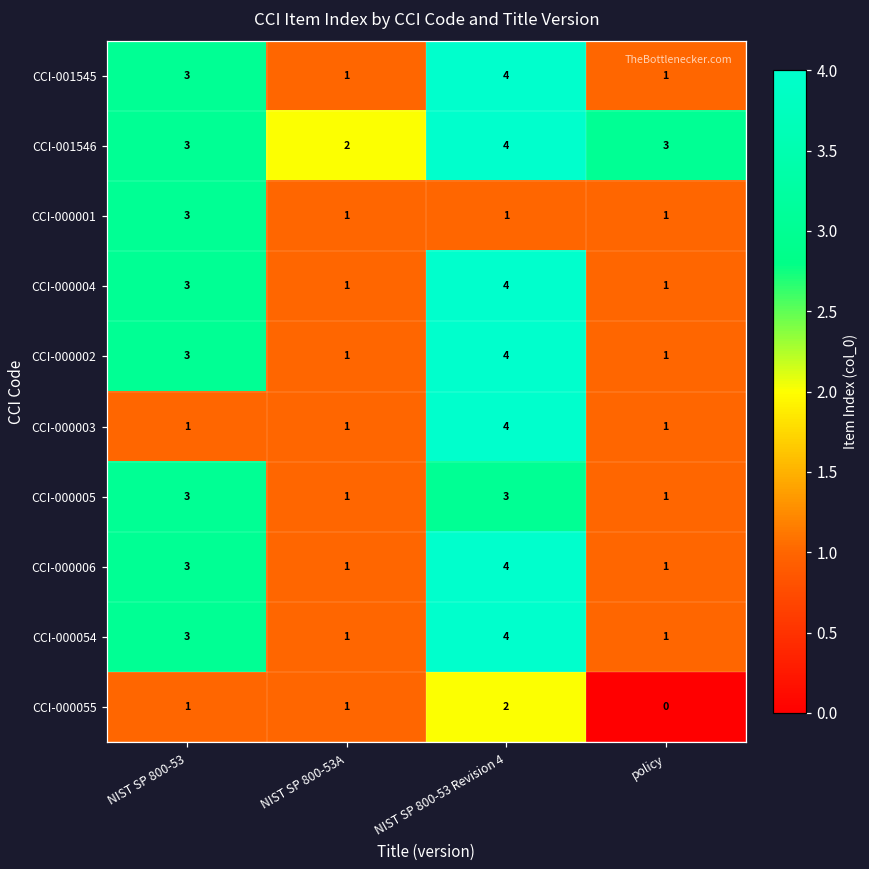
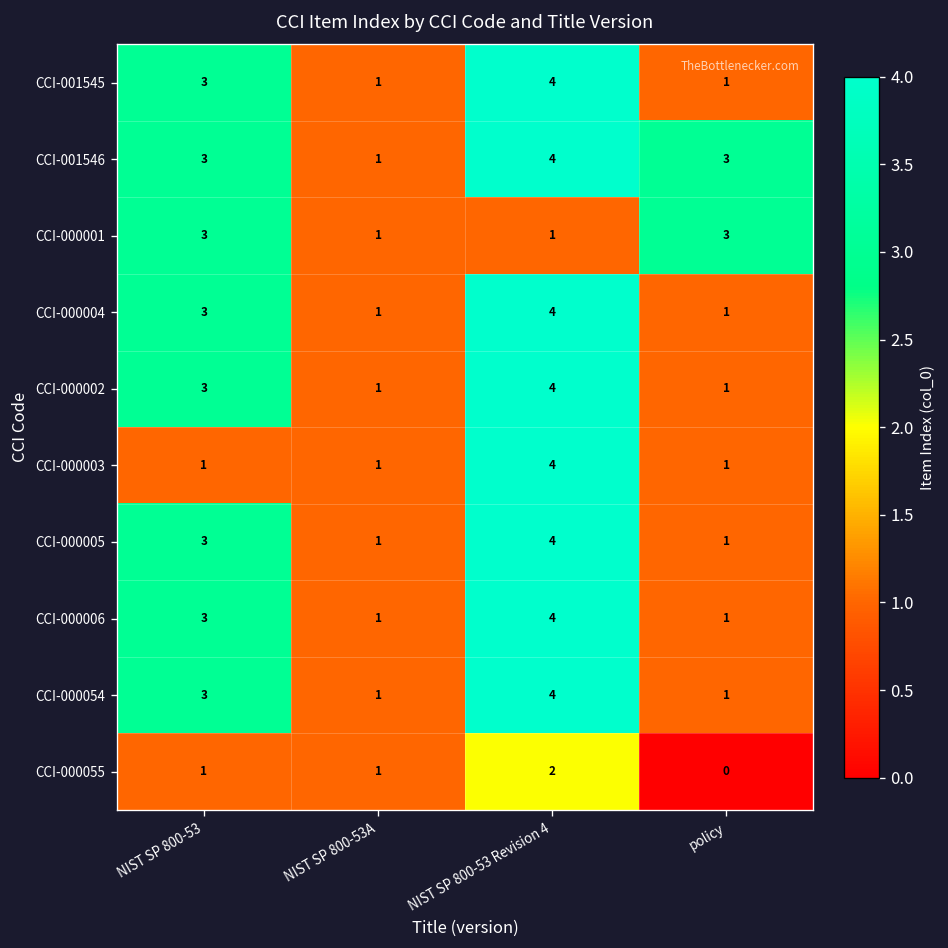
  {
    "CCI-001545": {
      "NIST SP 800-53": 3,
      "NIST SP 800-53A": 1,
      "NIST SP 800-53 Revision 4": 4
    },
    "CCI-001546": {
      "NIST SP 800-53": 3,
-     "NIST SP 800-53A": 2,
+     "NIST SP 800-53A": 1,
      "NIST SP 800-53 Revision 4": 4,
      "policy": 3
    },
    "CCI-000001": {
      "NIST SP 800-53": 3,
      "NIST SP 800-53A": 1,
      "NIST SP 800-53 Revision 4": 1,
-     "policy": 1
+     "policy": 3
    },
    "CCI-000004": {
      "NIST SP 800-53": 3,
      "NIST SP 800-53A": 1,
      "NIST SP 800-53 Revision 4": 4,
      "policy": 1
    },
    "CCI-000002": {
      "NIST SP 800-53": 3,
      "NIST SP 800-53A": 1,
      "NIST SP 800-53 Revision 4": 4,
      "policy": 1
    },
    "CCI-000003": {
      "NIST SP 800-53": 1,
      "NIST SP 800-53A": 1,
      "NIST SP 800-53 Revision 4": 4,
      "policy": 1
    },
    "CCI-000005": {
      "NIST SP 800-53": 3,
      "NIST SP 800-53A": 1,
-     "NIST SP 800-53 Revision 4": 3,
+     "NIST SP 800-53 Revision 4": 4,
      "policy": 1
    },
    "CCI-000006": {
      "NIST SP 800-53": 3,
      "NIST SP 800-53A": 1,
      "NIST SP 800-53 Revision 4": 4,
      "policy": 1
    },
    "CCI-000054": {
      "NIST SP 800-53": 3,
      "NIST SP 800-53A": 1,
      "NIST SP 800-53 Revision 4": 4,
      "policy": 1
    },
    "CCI-000055": {
      "NIST SP 800-53": 1,
      "NIST SP 800-53A": 1,
      "NIST SP 800-53 Revision 4": 2,
      "policy": 0
    }
  }
